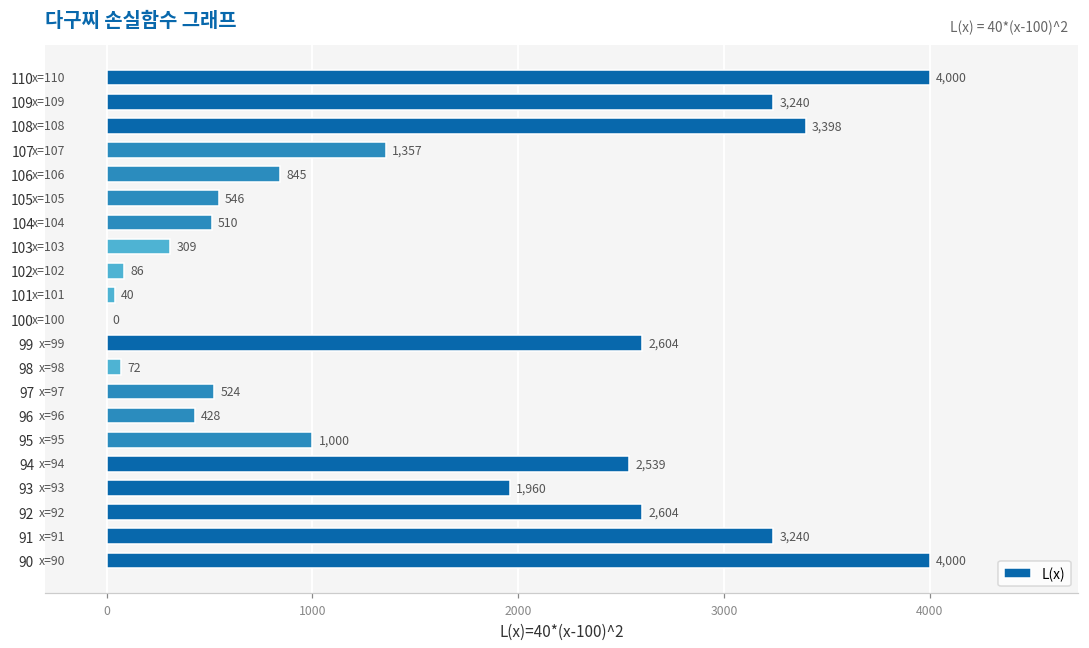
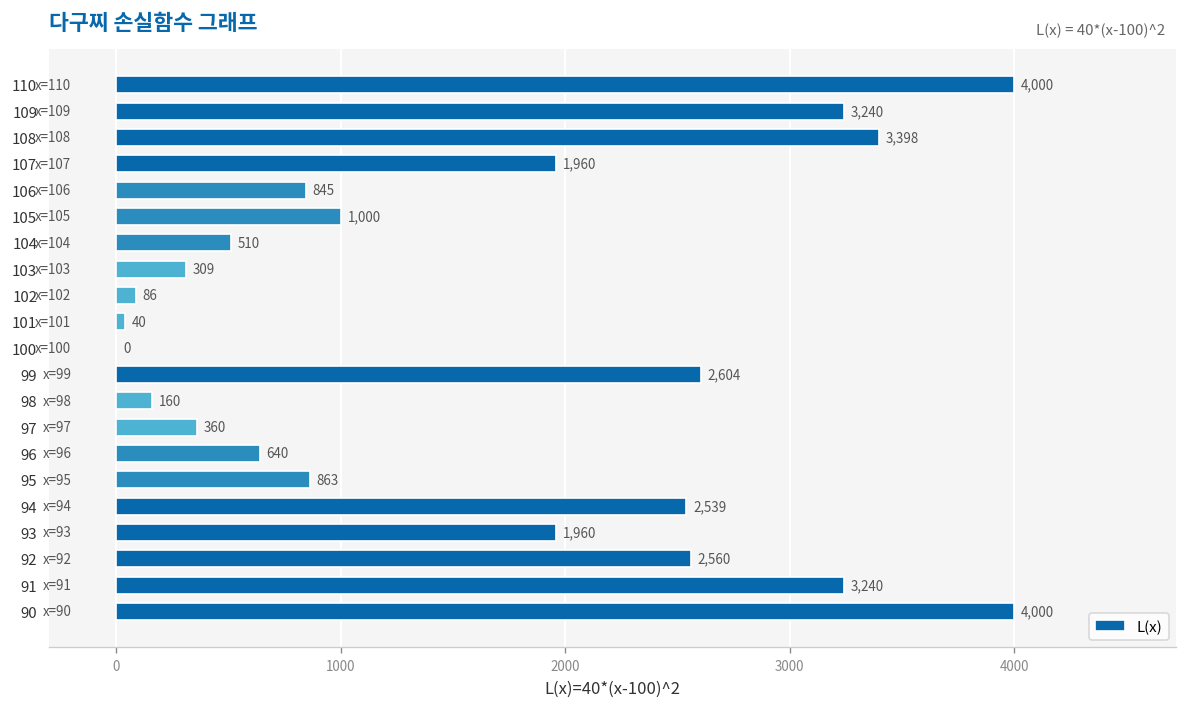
  {
    "110": "4,000",
    "109": "3,240",
    "108": "3,398",
-   "107": "1,357",
+   "107": "1,960",
    "106": "845",
-   "105": "546",
+   "105": "1,000",
    "104": "510",
    "103": "309",
    "102": "86",
    "101": "40",
    "100": "0",
    "99": "2,604",
-   "98": "72",
-   "97": "524",
-   "96": "428",
-   "95": "1,000",
+   "98": "160",
+   "97": "360",
+   "96": "640",
+   "95": "863",
    "94": "2,539",
    "93": "1,960",
-   "92": "2,604",
+   "92": "2,560",
    "91": "3,240",
    "90": "4,000"
  }
